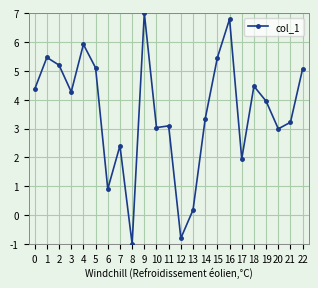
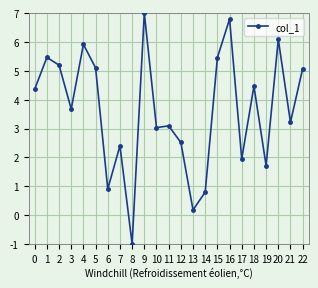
  {
    "0": 4.4,
    "1": 5.5,
    "2": 5.2,
-   "3": 4.3,
+   "3": 3.7,
    "4": 5.9,
    "5": 5.1,
    "6": 0.9,
    "7": 2.4,
    "8": -1.0,
    "9": 7.0,
    "10": 3.0,
    "11": 3.1,
-   "12": -0.8,
+   "12": 2.5,
    "13": 0.2,
-   "14": 3.3,
+   "14": 0.8,
    "15": 5.5,
    "16": 6.8,
    "17": 2.0,
    "18": 4.5,
-   "19": 3.9,
-   "20": 3.0,
+   "19": 1.7,
+   "20": 6.1,
    "21": 3.2,
    "22": 5.1
  }
